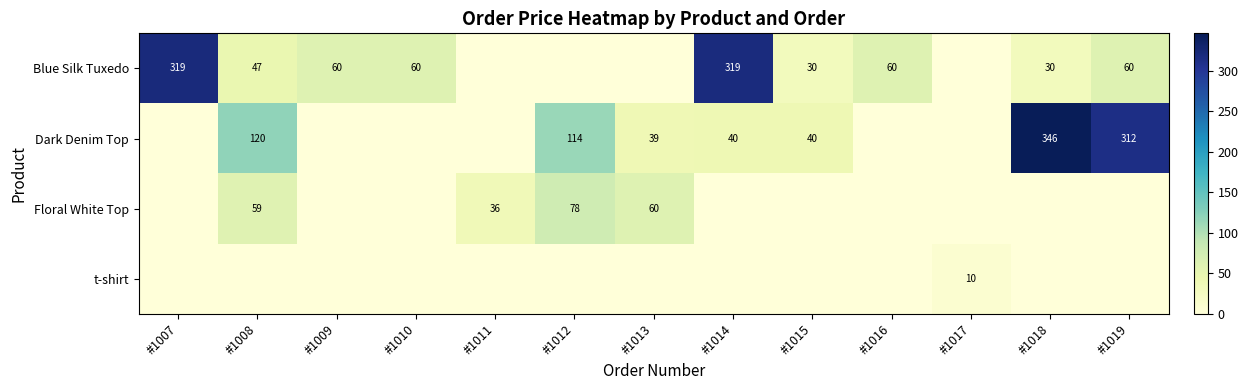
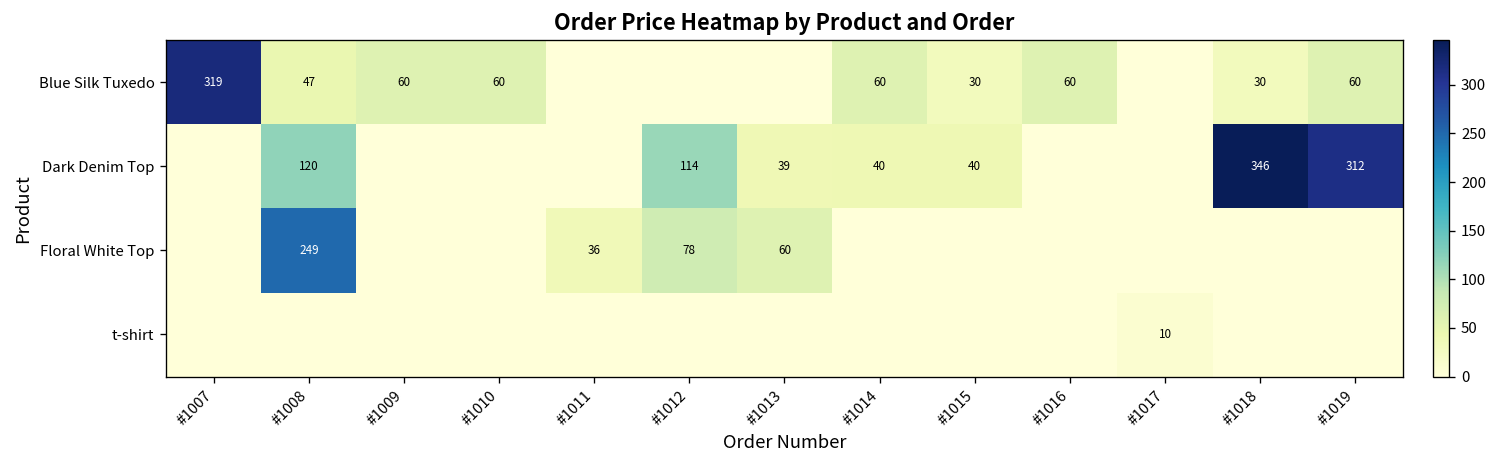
  {
    "Blue Silk Tuxedo": {
      "#1007": 319,
      "#1008": 47,
      "#1009": 60,
      "#1010": 60,
-     "#1014": 319,
+     "#1014": 60,
      "#1015": 30,
      "#1016": 60,
      "#1018": 30,
      "#1019": 60
    },
    "Dark Denim Top": {
      "#1008": 120,
      "#1012": 114,
      "#1013": 39,
      "#1014": 40,
      "#1015": 40,
      "#1018": 346,
      "#1019": 312
    },
    "Floral White Top": {
-     "#1008": 59,
+     "#1008": 249,
      "#1011": 36,
      "#1012": 78,
      "#1013": 60
    },
    "t-shirt": {
      "#1017": 10
    }
  }
